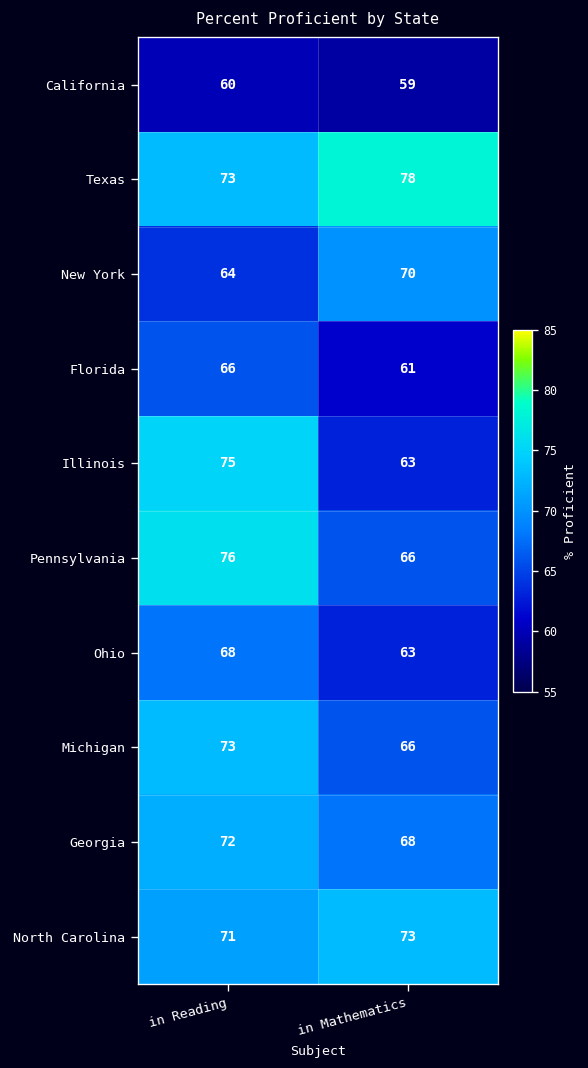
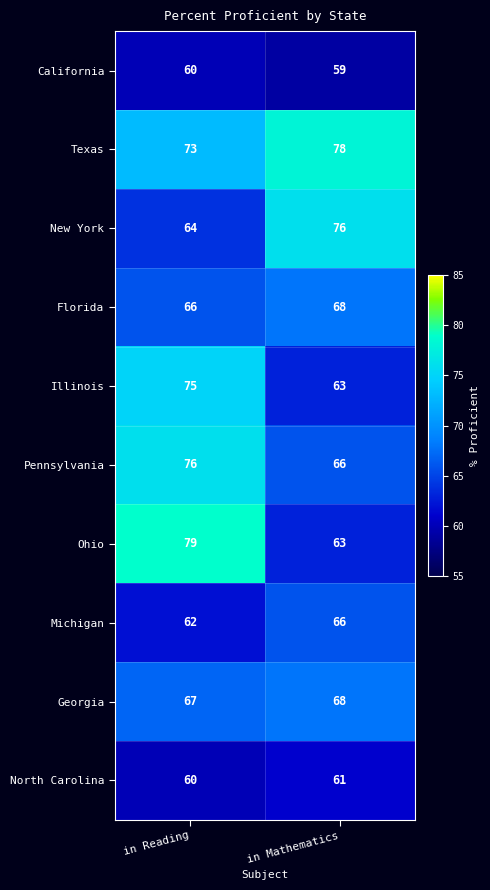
  {
    "California": {
      "in Reading": 60,
      "in Mathematics": 59
    },
    "Texas": {
      "in Reading": 73,
      "in Mathematics": 78
    },
    "New York": {
      "in Reading": 64,
-     "in Mathematics": 70
+     "in Mathematics": 76
    },
    "Florida": {
      "in Reading": 66,
-     "in Mathematics": 61
+     "in Mathematics": 68
    },
    "Illinois": {
      "in Reading": 75,
      "in Mathematics": 63
    },
    "Pennsylvania": {
      "in Reading": 76,
      "in Mathematics": 66
    },
    "Ohio": {
-     "in Reading": 68,
+     "in Reading": 79,
      "in Mathematics": 63
    },
    "Michigan": {
-     "in Reading": 73,
+     "in Reading": 62,
      "in Mathematics": 66
    },
    "Georgia": {
-     "in Reading": 72,
+     "in Reading": 67,
      "in Mathematics": 68
    },
    "North Carolina": {
-     "in Reading": 71,
-     "in Mathematics": 73
+     "in Reading": 60,
+     "in Mathematics": 61
    }
  }
